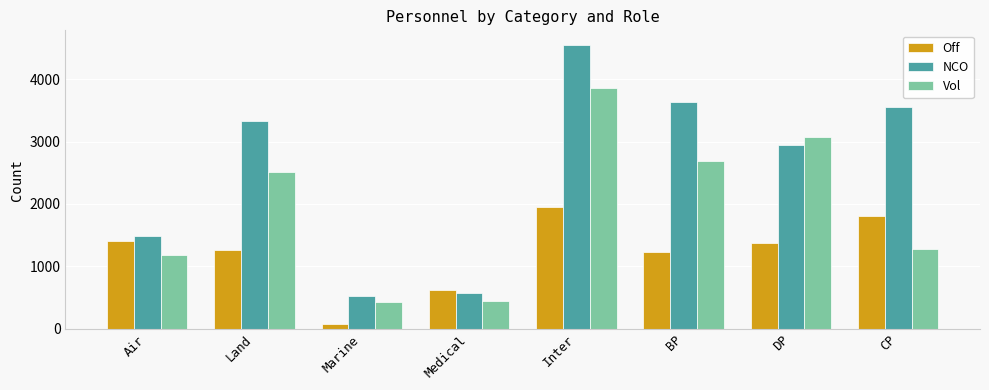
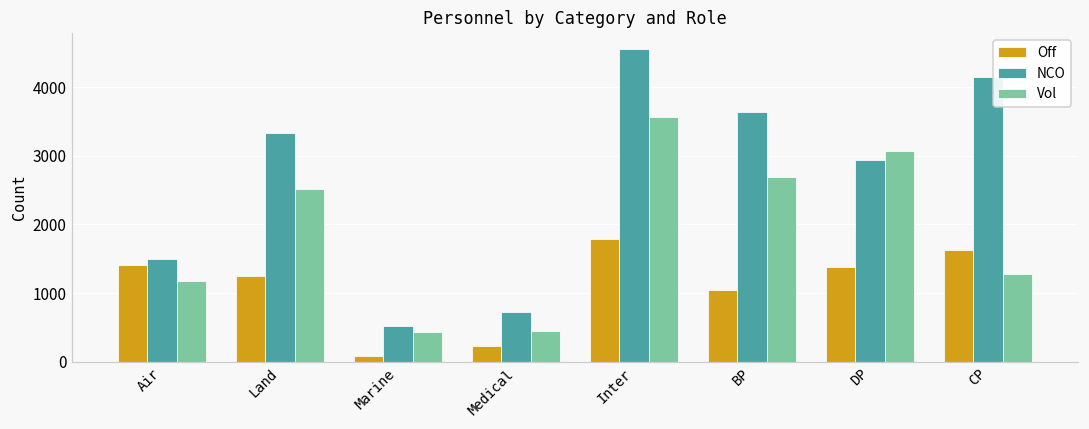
  {
    "Off": {
      "Air": 1400,
      "Land": 1300,
      "Marine": 100,
-     "Medical": 600,
-     "Inter": 1900,
-     "BP": 1200,
+     "Medical": 200,
+     "Inter": 1800,
+     "BP": 1100,
      "DP": 1400,
-     "CP": 1800
+     "CP": 1600
    },
    "NCO": {
      "Air": 1500,
      "Land": 3300,
      "Marine": 500,
-     "Medical": 600,
+     "Medical": 700,
      "Inter": 4600,
      "BP": 3600,
      "DP": 2900,
-     "CP": 3500
+     "CP": 4100
    },
    "Vol": {
      "Air": 1200,
      "Land": 2500,
      "Marine": 400,
      "Medical": 500,
-     "Inter": 3900,
+     "Inter": 3600,
      "BP": 2700,
      "DP": 3100,
      "CP": 1300
    }
  }
